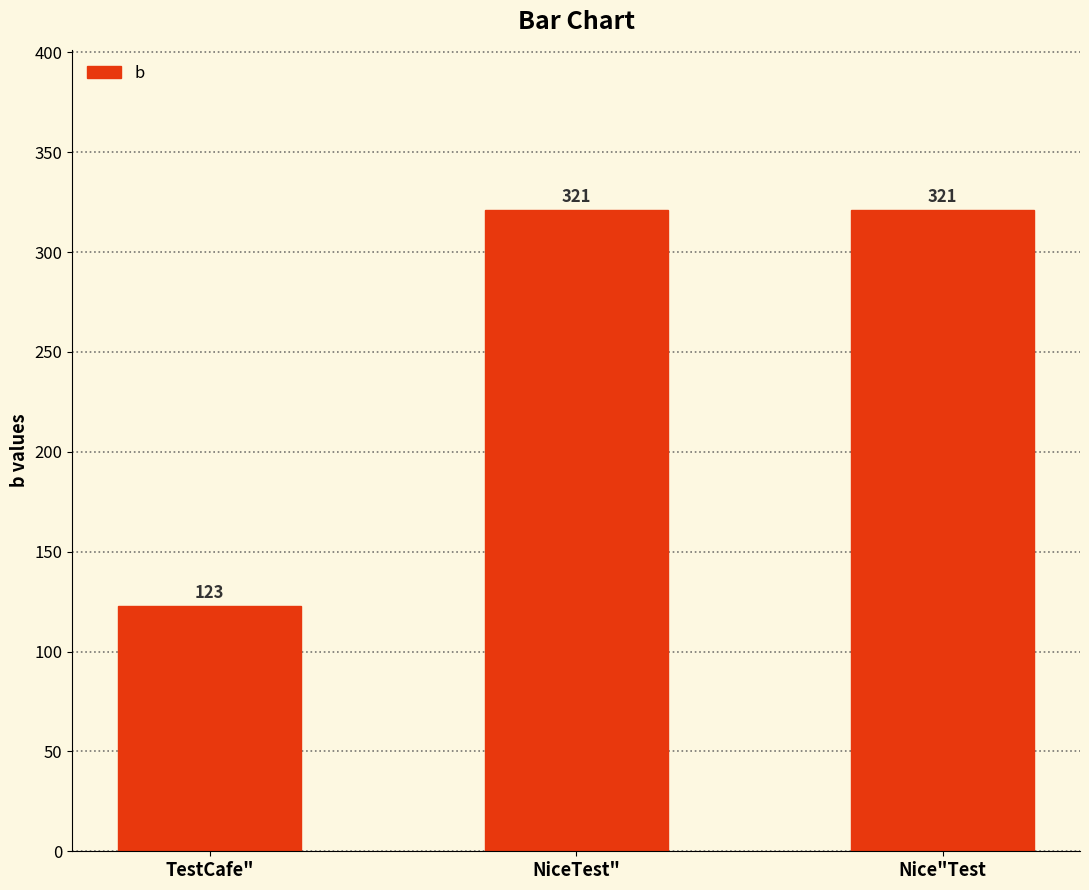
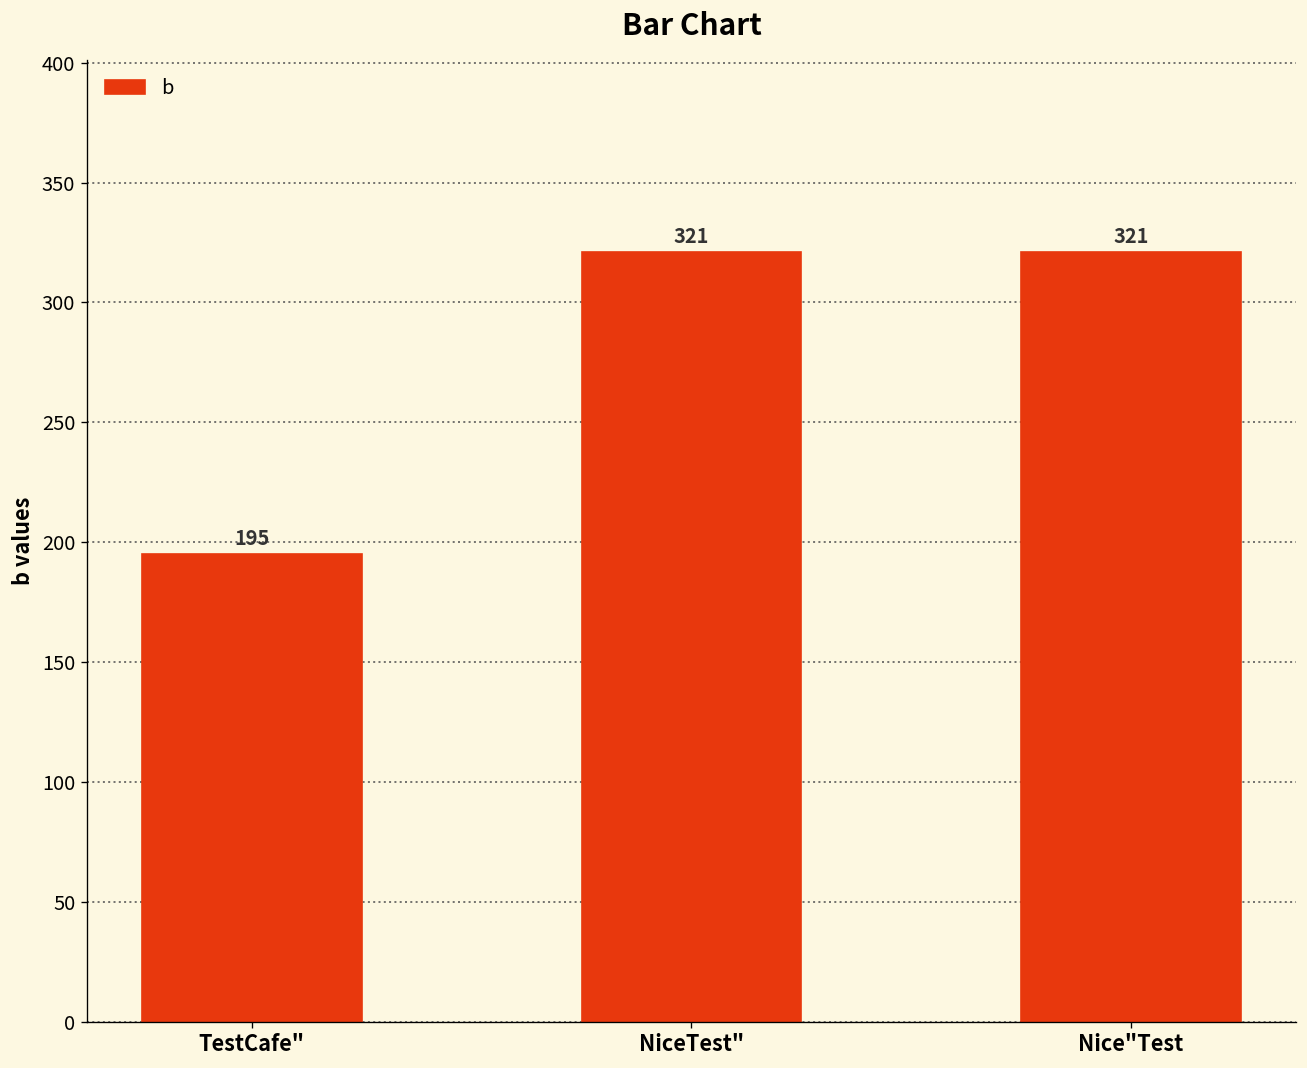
  {
-   "TestCafe\"": 123,
+   "TestCafe\"": 195,
    "NiceTest\"": 321,
    "Nice\"Test": 321
  }
